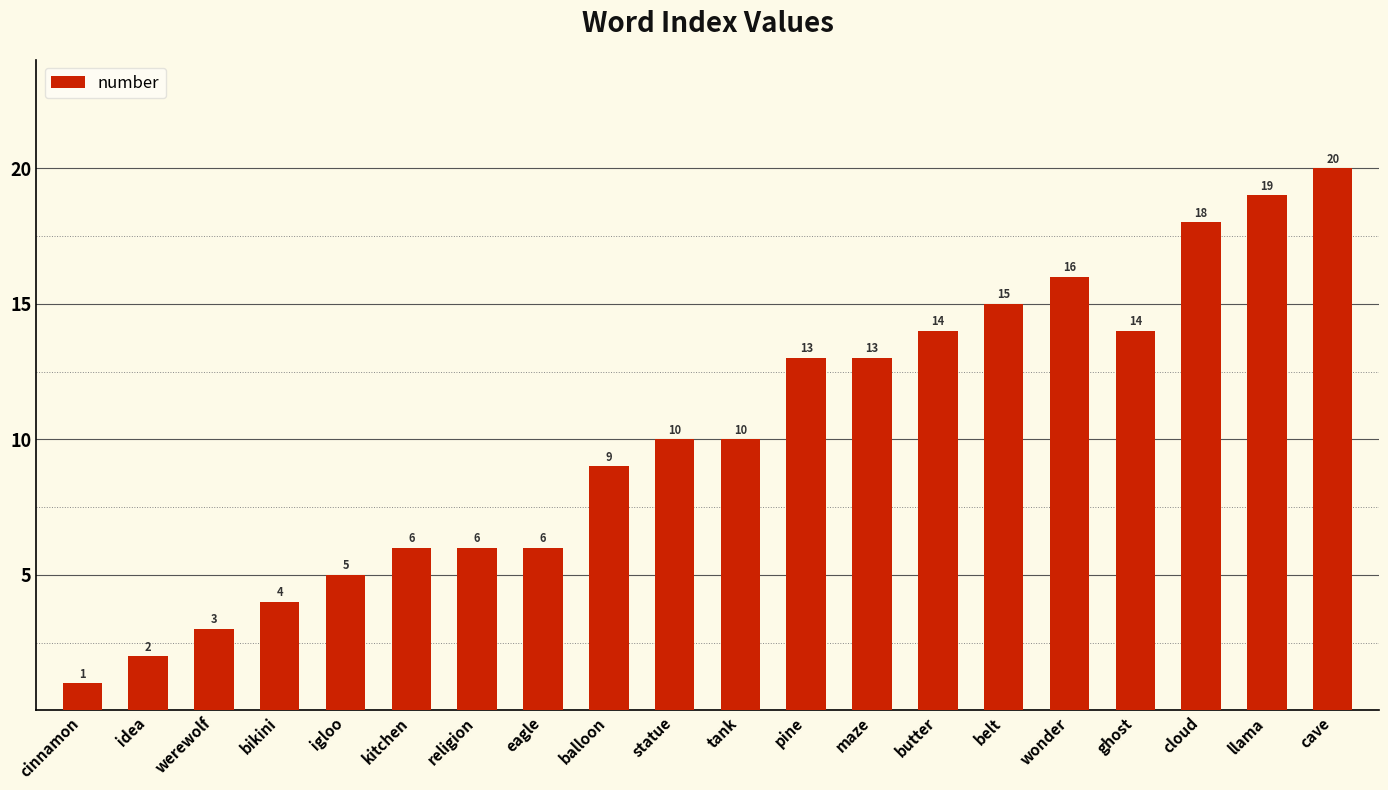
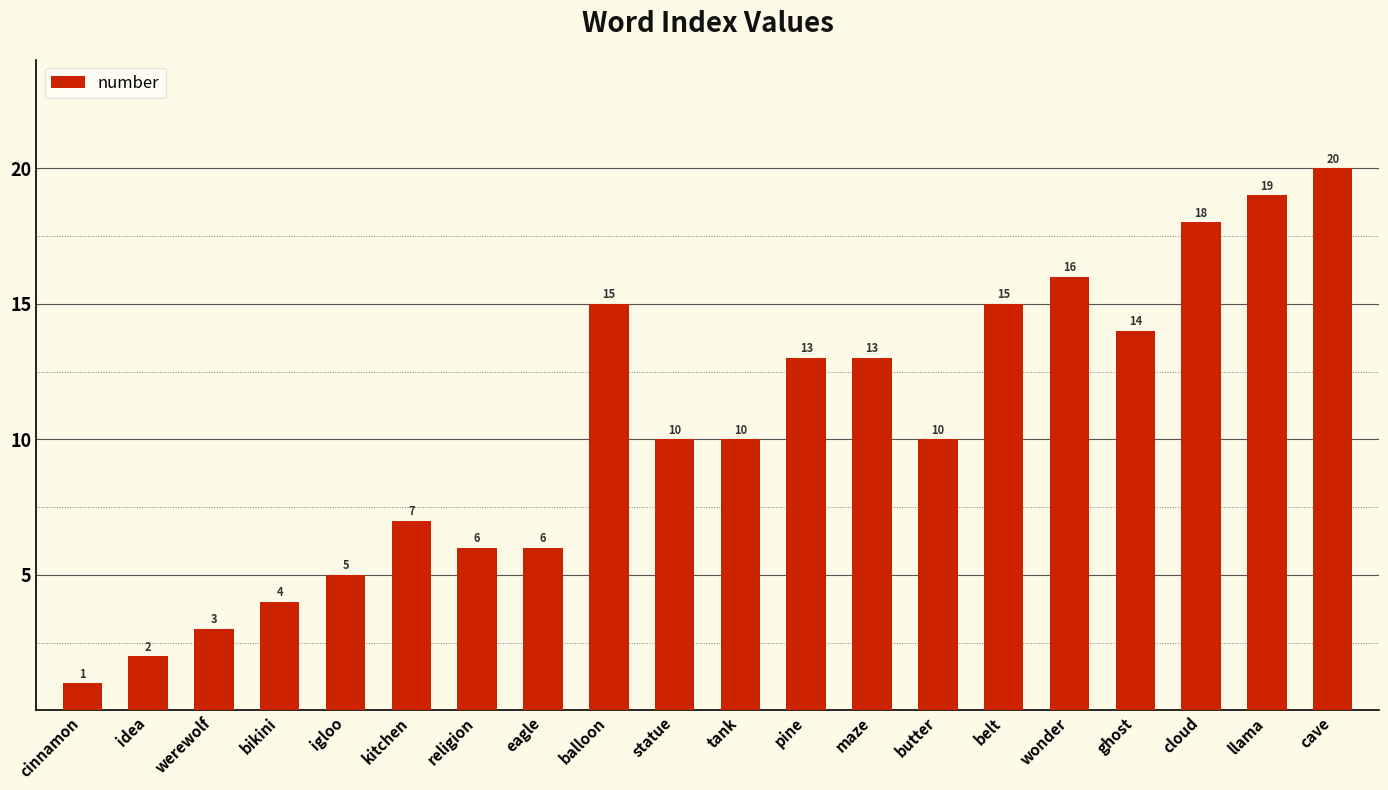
  {
    "cinnamon": 1,
    "idea": 2,
    "werewolf": 3,
    "bikini": 4,
    "igloo": 5,
-   "kitchen": 6,
+   "kitchen": 7,
    "religion": 6,
    "eagle": 6,
-   "balloon": 9,
+   "balloon": 15,
    "statue": 10,
    "tank": 10,
    "pine": 13,
    "maze": 13,
-   "butter": 14,
+   "butter": 10,
    "belt": 15,
    "wonder": 16,
    "ghost": 14,
    "cloud": 18,
    "llama": 19,
    "cave": 20
  }
